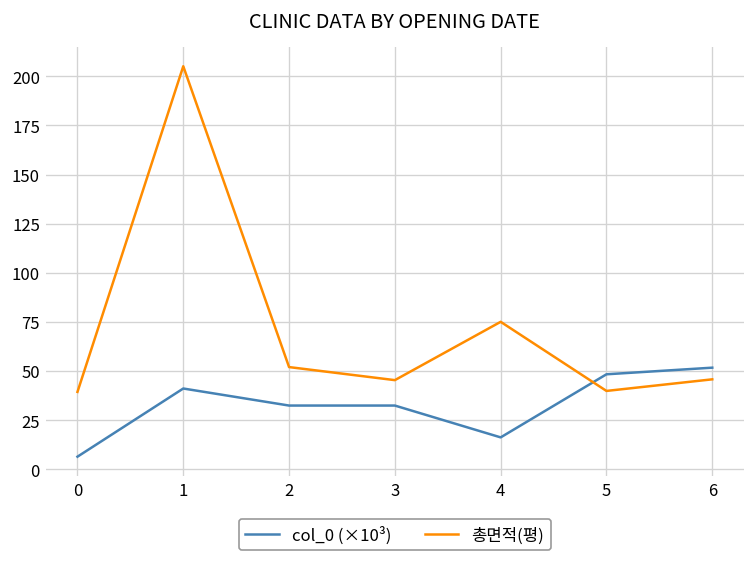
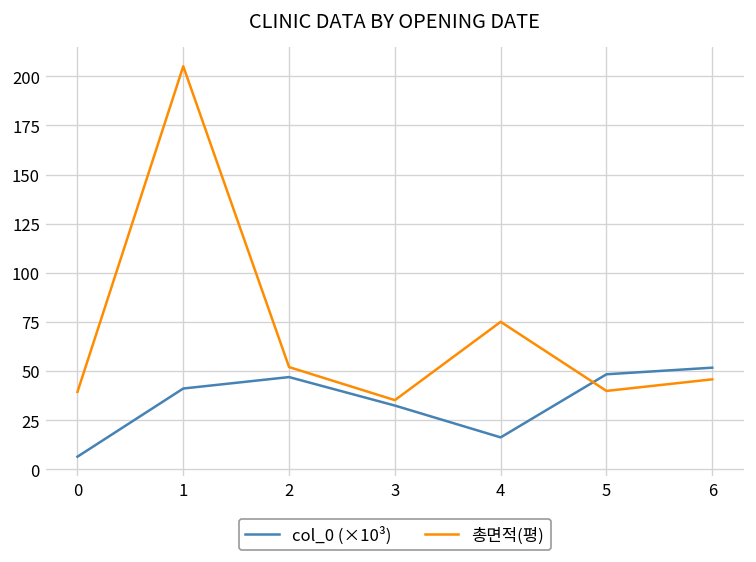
  {
    "col_0 (×10³)": {
      "0": 6,
      "1": 41,
-     "2": 32,
+     "2": 47,
      "3": 32,
      "4": 16,
      "5": 48,
      "6": 52
    },
    "총면적(평)": {
      "0": 39,
      "1": 205,
      "2": 52,
-     "3": 45,
+     "3": 35,
      "4": 75,
      "5": 40,
      "6": 46
    }
  }
